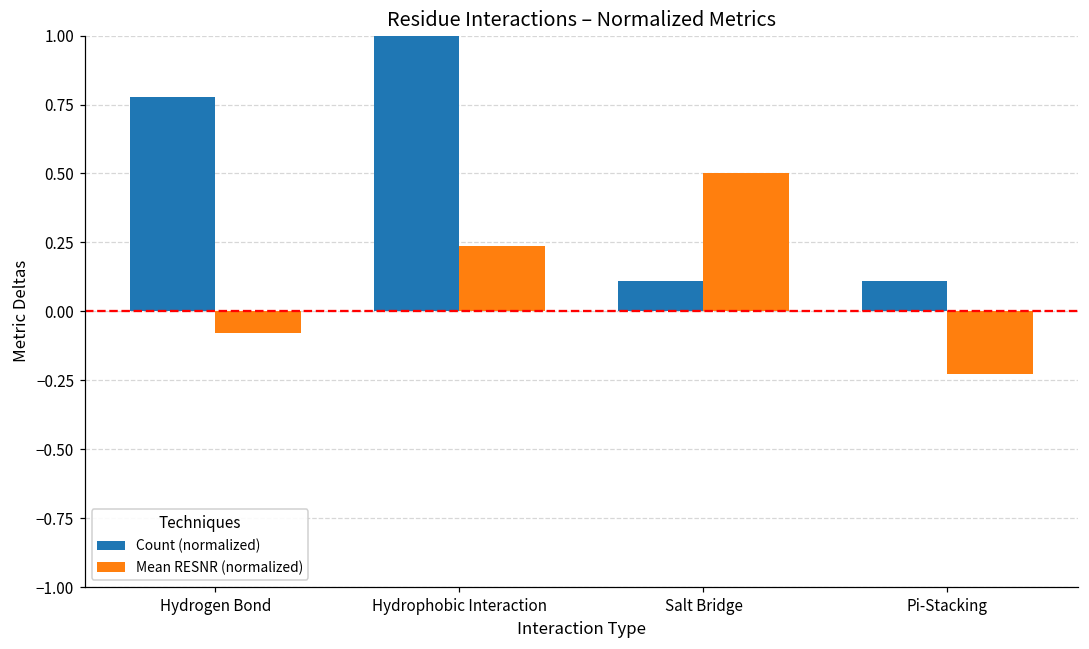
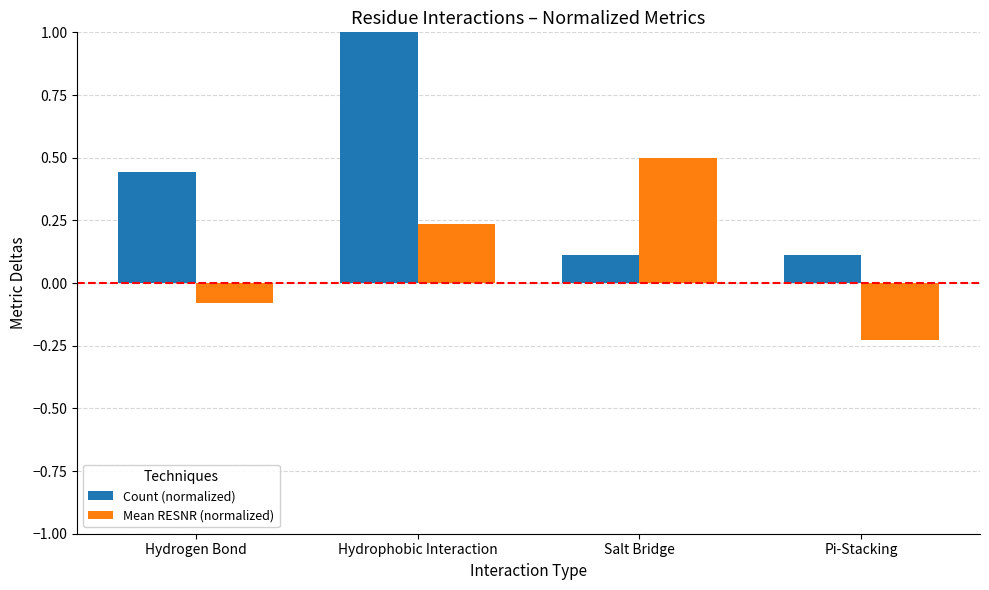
  {
    "Count (normalized)": {
-     "Hydrogen Bond": 0.78,
+     "Hydrogen Bond": 0.44,
      "Hydrophobic Interaction": 1.00,
      "Salt Bridge": 0.11,
      "Pi-Stacking": 0.11
    },
    "Mean RESNR (normalized)": {
      "Hydrogen Bond": -0.08,
      "Hydrophobic Interaction": 0.24,
      "Salt Bridge": 0.50,
      "Pi-Stacking": -0.23
    }
  }
